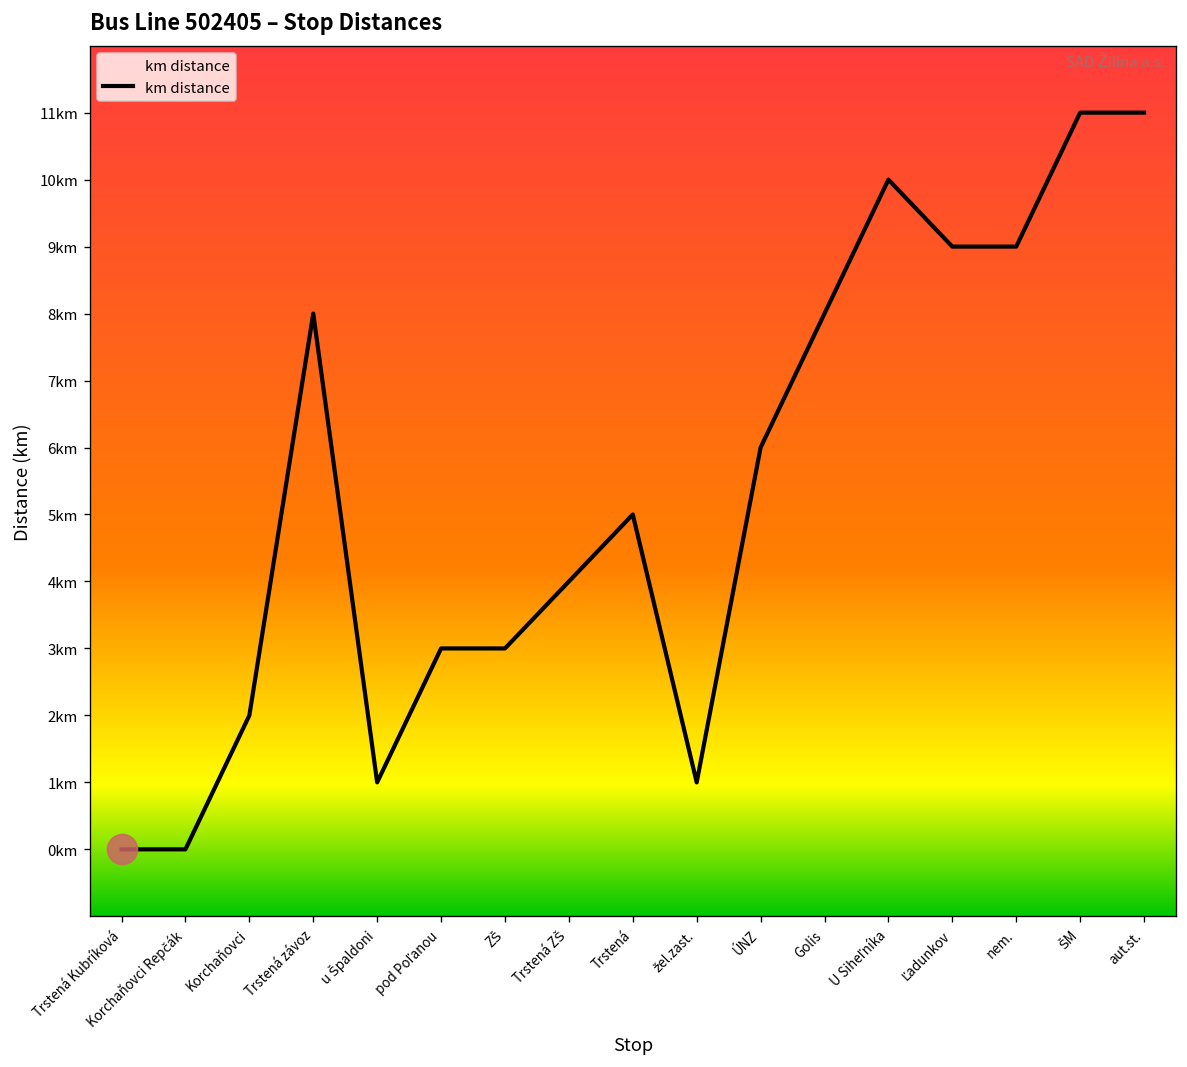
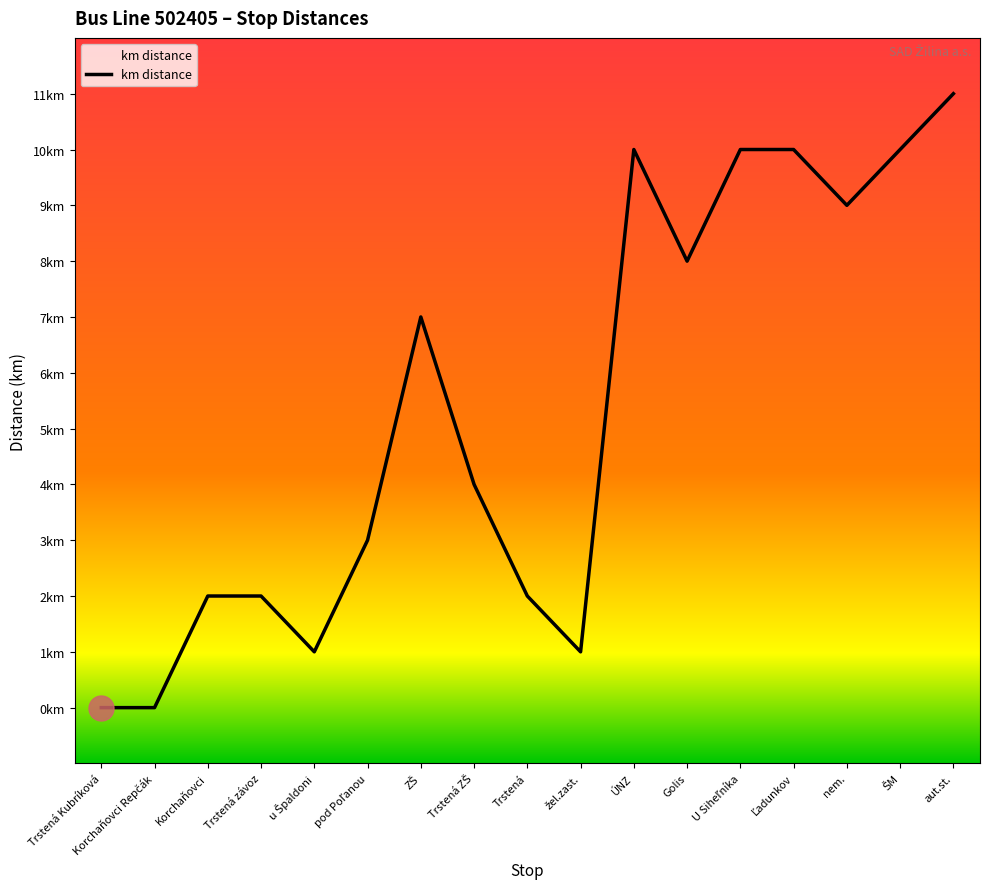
  {
    "km distance": {
      "Korchaňovci Repčák": "0km",
      "Korchaňovci": "2km",
-     "Trstená závoz": "8km",
+     "Trstená závoz": "2km",
      "u Špaldoni": "1km",
      "pod Poľanou": "3km",
-     "ZŠ": "3km",
+     "ZŠ": "7km",
      "Trstená ZŠ": "4km",
-     "Trstená": "5km",
+     "Trstená": "2km",
      "žel.zast.": "1km",
-     "ÚNZ": "6km",
+     "ÚNZ": "10km",
      "Golis": "8km",
      "U Siheľníka": "10km",
-     "Ľadunkov": "9km",
+     "Ľadunkov": "10km",
      "nem.": "9km",
-     "ŠM": "11km",
+     "ŠM": "10km",
      "aut.st.": "11km"
    }
  }
